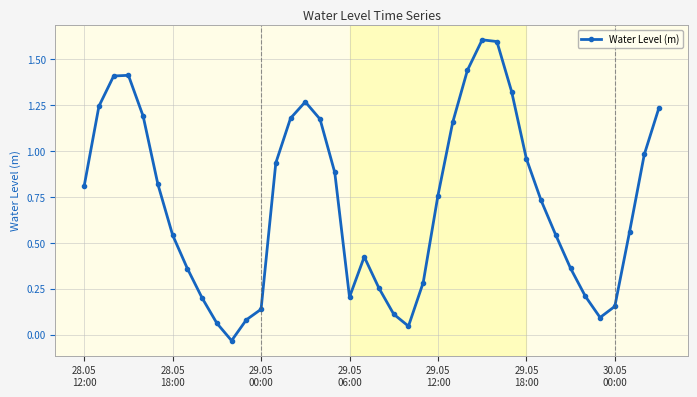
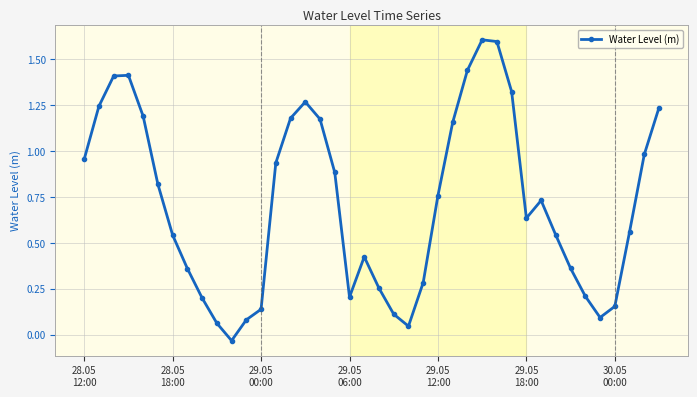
  {
-   "28.05 12:00": 0.81,
+   "28.05 12:00": 0.96,
    "28.05 18:00": 0.54,
    "29.05 00:00": 0.14,
    "29.05 06:00": 0.20,
    "29.05 12:00": 0.76,
-   "29.05 18:00": 0.96,
+   "29.05 18:00": 0.63,
    "30.05 00:00": 0.15
  }
